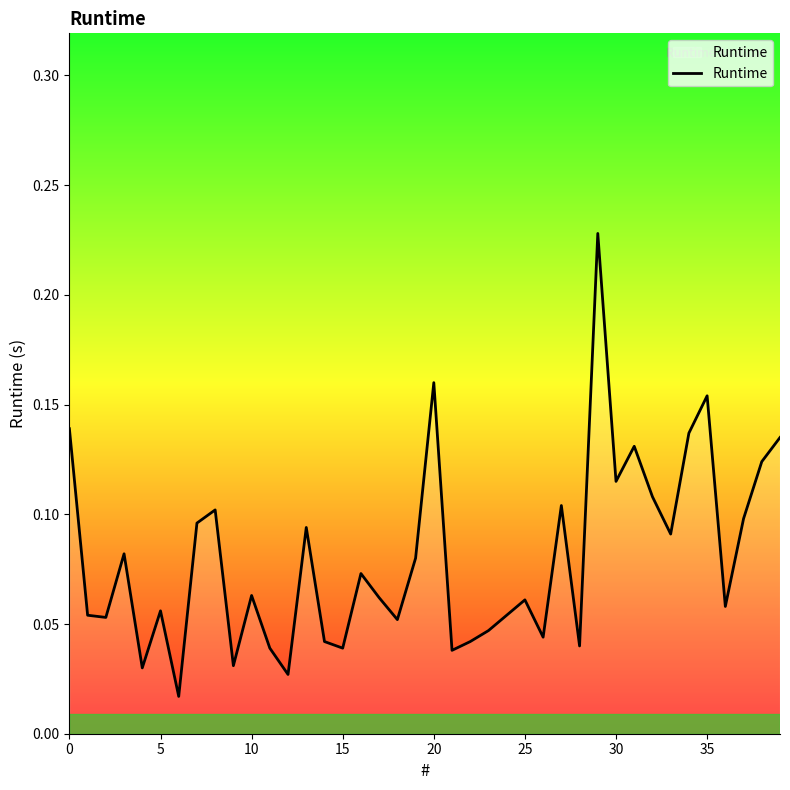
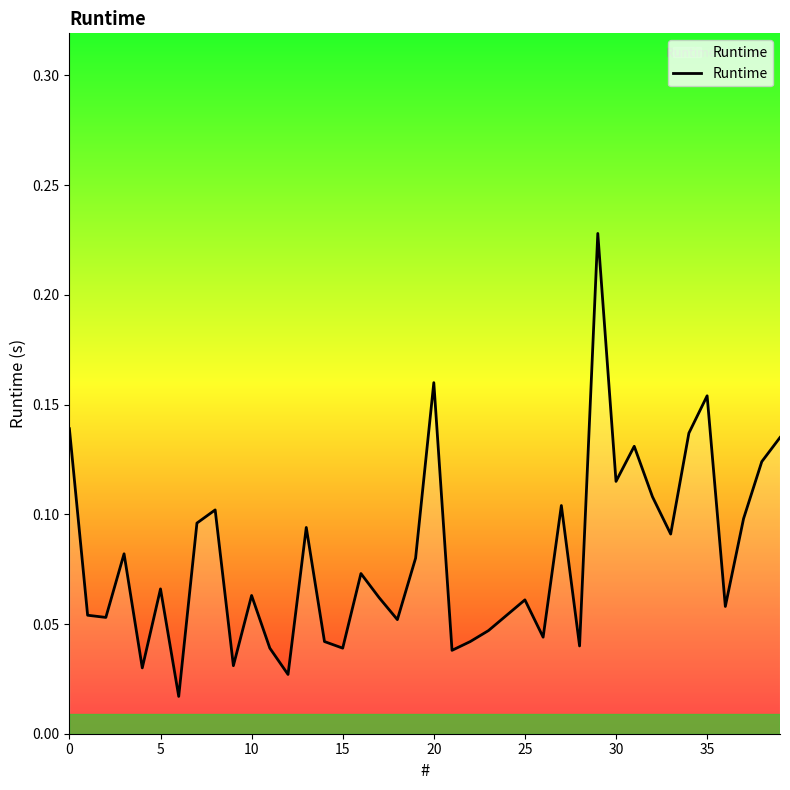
  {
    "0": 0.139,
-   "5": 0.056,
+   "5": 0.066,
    "10": 0.063,
    "15": 0.039,
    "20": 0.160,
    "25": 0.061,
    "30": 0.115,
    "35": 0.154
  }
